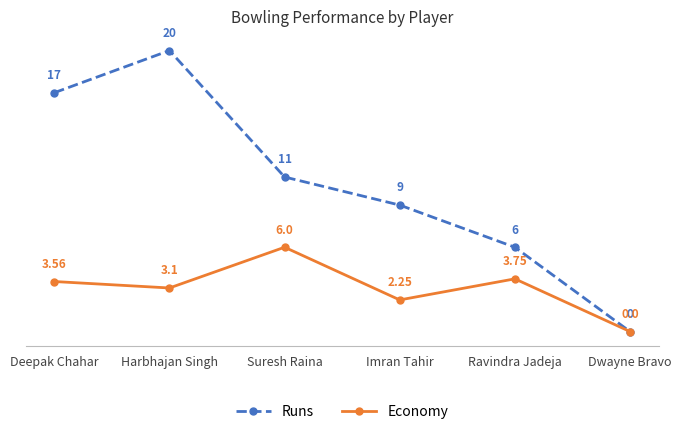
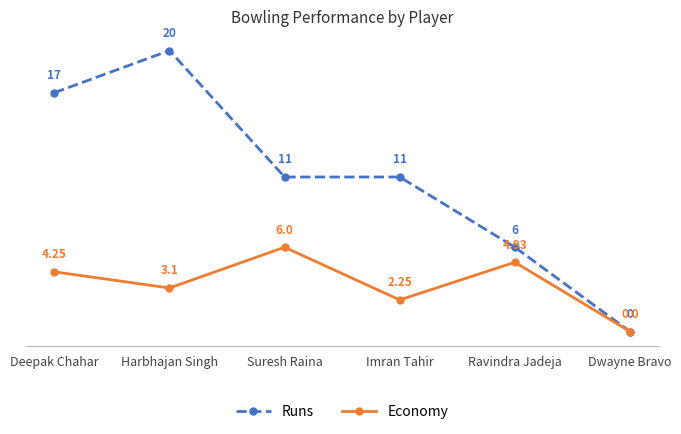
  {
    "Runs": {
      "Deepak Chahar": 17,
      "Harbhajan Singh": 20,
      "Suresh Raina": 11,
-     "Imran Tahir": 9,
+     "Imran Tahir": 11,
      "Ravindra Jadeja": 6
    },
    "Economy": {
-     "Deepak Chahar": 3.56,
+     "Deepak Chahar": 4.25,
      "Harbhajan Singh": 3.1,
      "Suresh Raina": 6.0,
      "Imran Tahir": 2.25,
-     "Ravindra Jadeja": 3.75
+     "Ravindra Jadeja": 4.93
    }
  }
